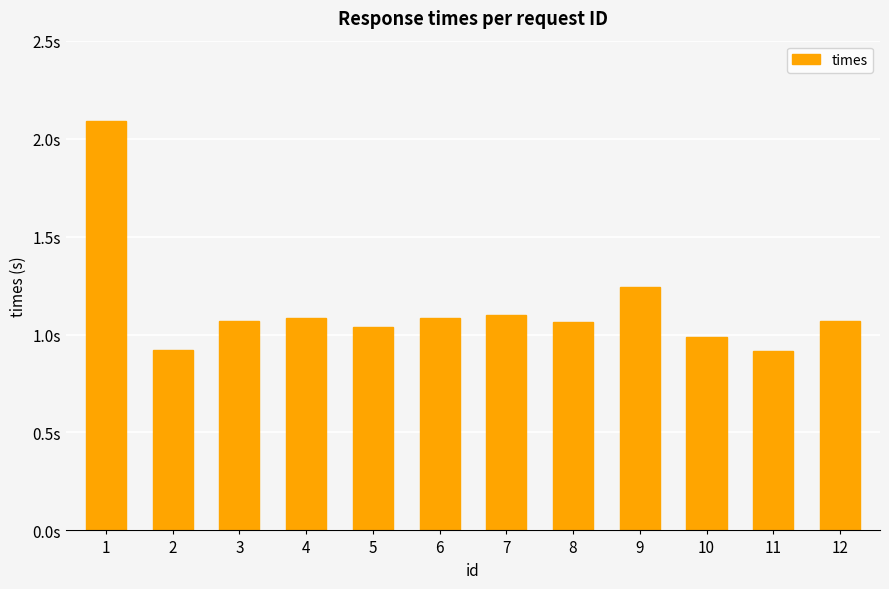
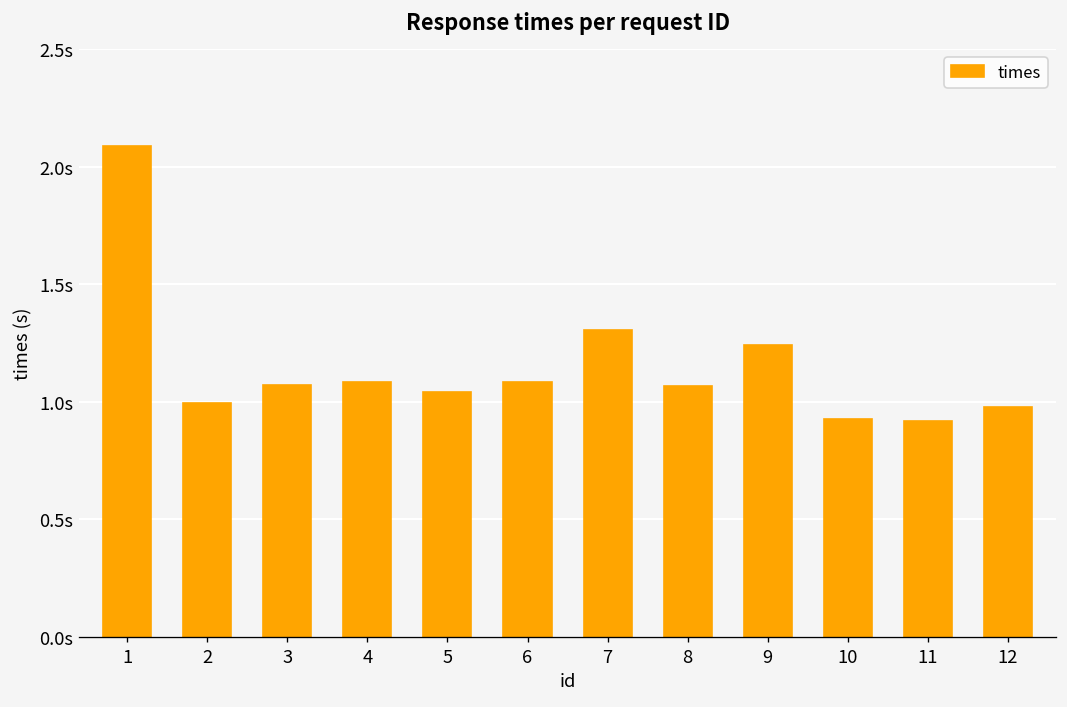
  {
    "1": "2.09s",
-   "2": "0.92s",
+   "2": "0.99s",
    "3": "1.07s",
    "4": "1.08s",
    "5": "1.04s",
    "6": "1.08s",
-   "7": "1.10s",
+   "7": "1.30s",
    "8": "1.07s",
    "9": "1.24s",
-   "10": "0.99s",
+   "10": "0.92s",
    "11": "0.92s",
-   "12": "1.07s"
+   "12": "0.98s"
  }
